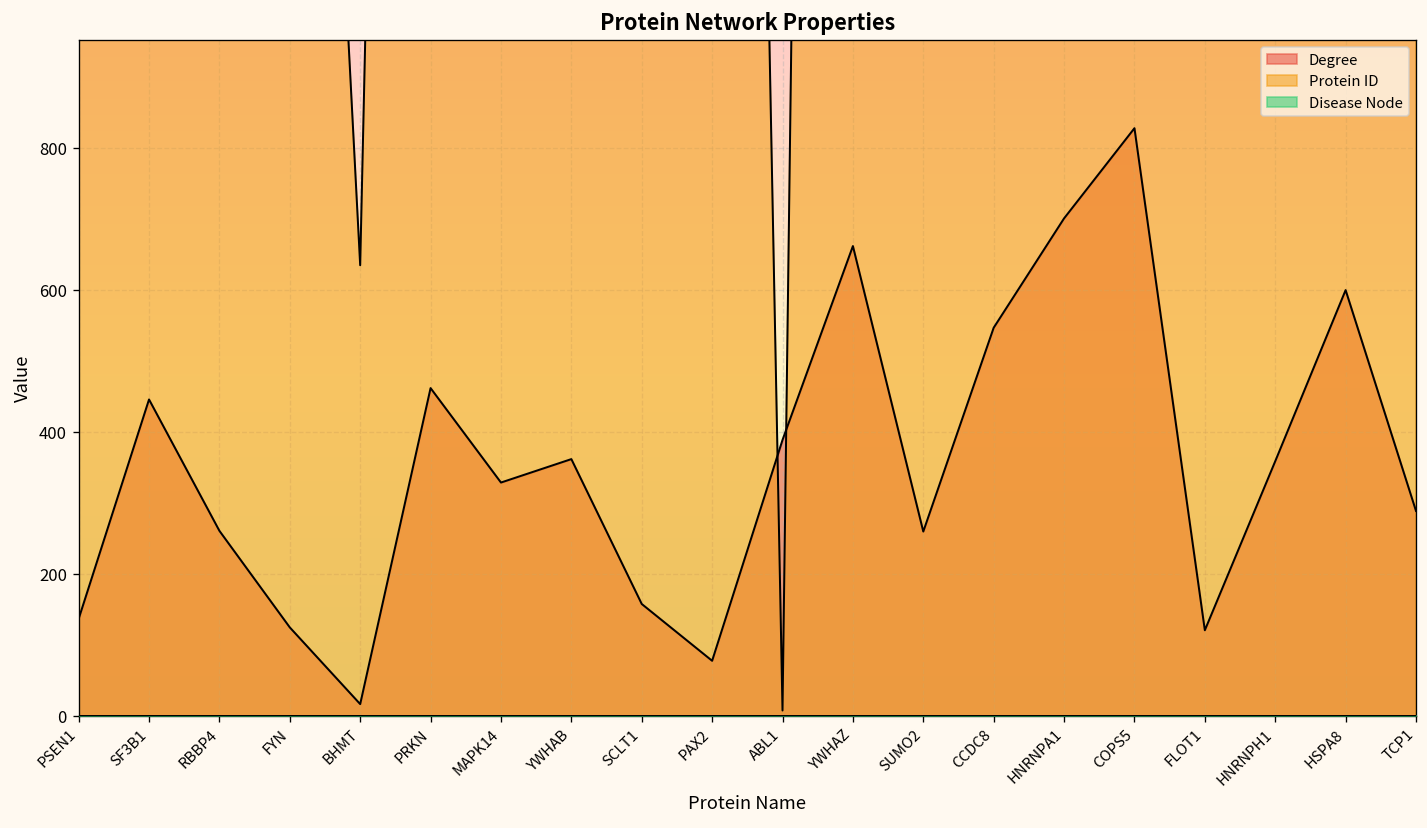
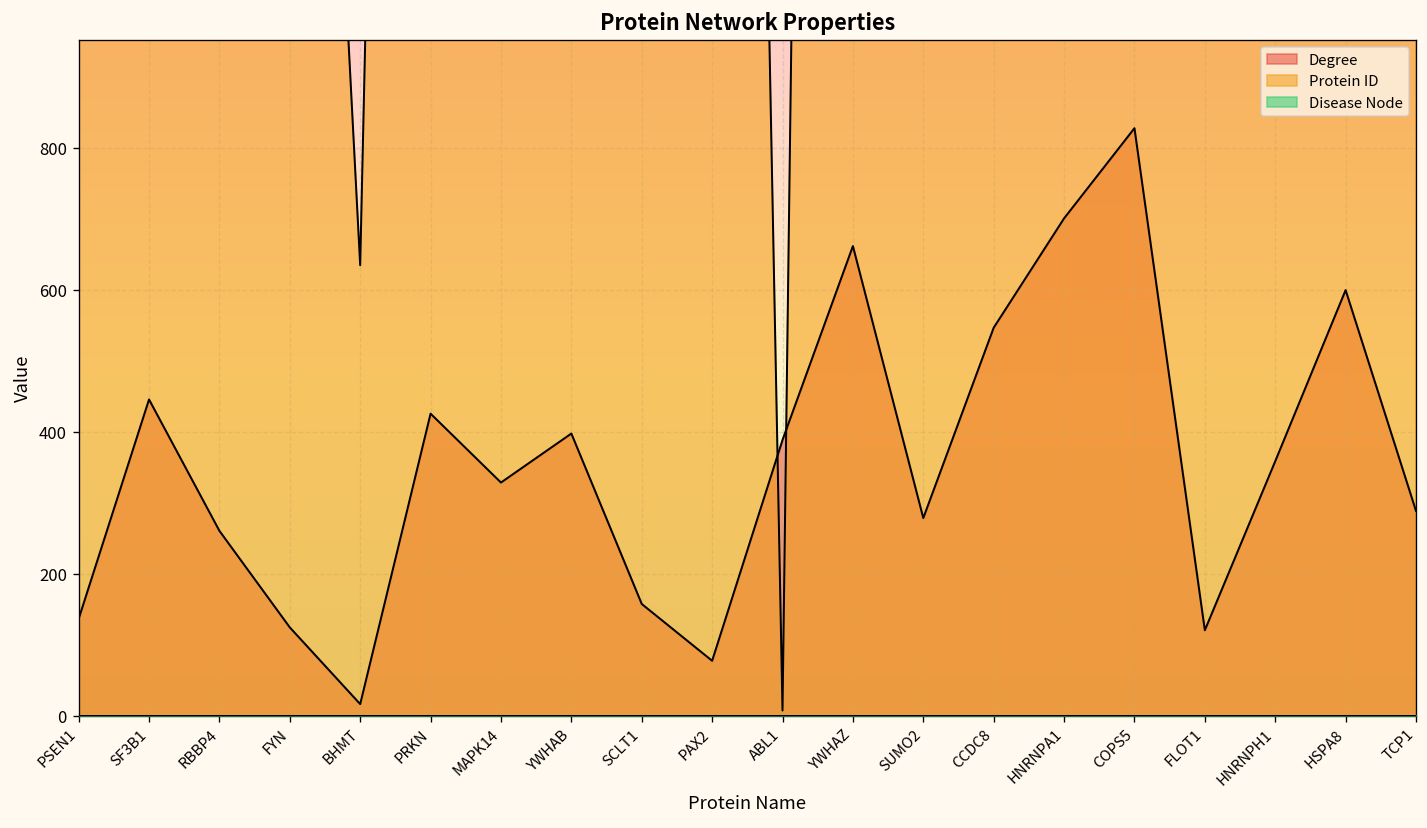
  {
    "Degree": {
      "PSEN1": 140,
      "SF3B1": 450,
      "RBBP4": 260,
      "FYN": 130,
      "BHMT": 20,
-     "PRKN": 460,
+     "PRKN": 430,
      "MAPK14": 330,
-     "YWHAB": 360,
+     "YWHAB": 400,
      "SCLT1": 160,
      "PAX2": 80,
      "ABL1": 390,
      "YWHAZ": 660,
-     "SUMO2": 260,
+     "SUMO2": 280,
      "CCDC8": 550,
      "HNRNPA1": 700,
      "COPS5": 830,
      "FLOT1": 120,
      "HNRNPH1": 360,
      "HSPA8": 600,
      "TCP1": 290
    },
    "Protein ID": {
      "BHMT": 640,
      "ABL1": 10
    },
    "Disease Node": {
      "PSEN1": 0,
      "SF3B1": 0,
      "RBBP4": 0,
      "FYN": 0,
      "BHMT": 0,
      "PRKN": 0,
      "MAPK14": 0,
      "YWHAB": 0,
      "SCLT1": 0,
      "PAX2": 0,
      "ABL1": 0,
      "YWHAZ": 0,
      "SUMO2": 0,
      "CCDC8": 0,
      "HNRNPA1": 0,
      "COPS5": 0,
      "FLOT1": 0,
      "HNRNPH1": 0,
      "HSPA8": 0,
      "TCP1": 0
    }
  }
